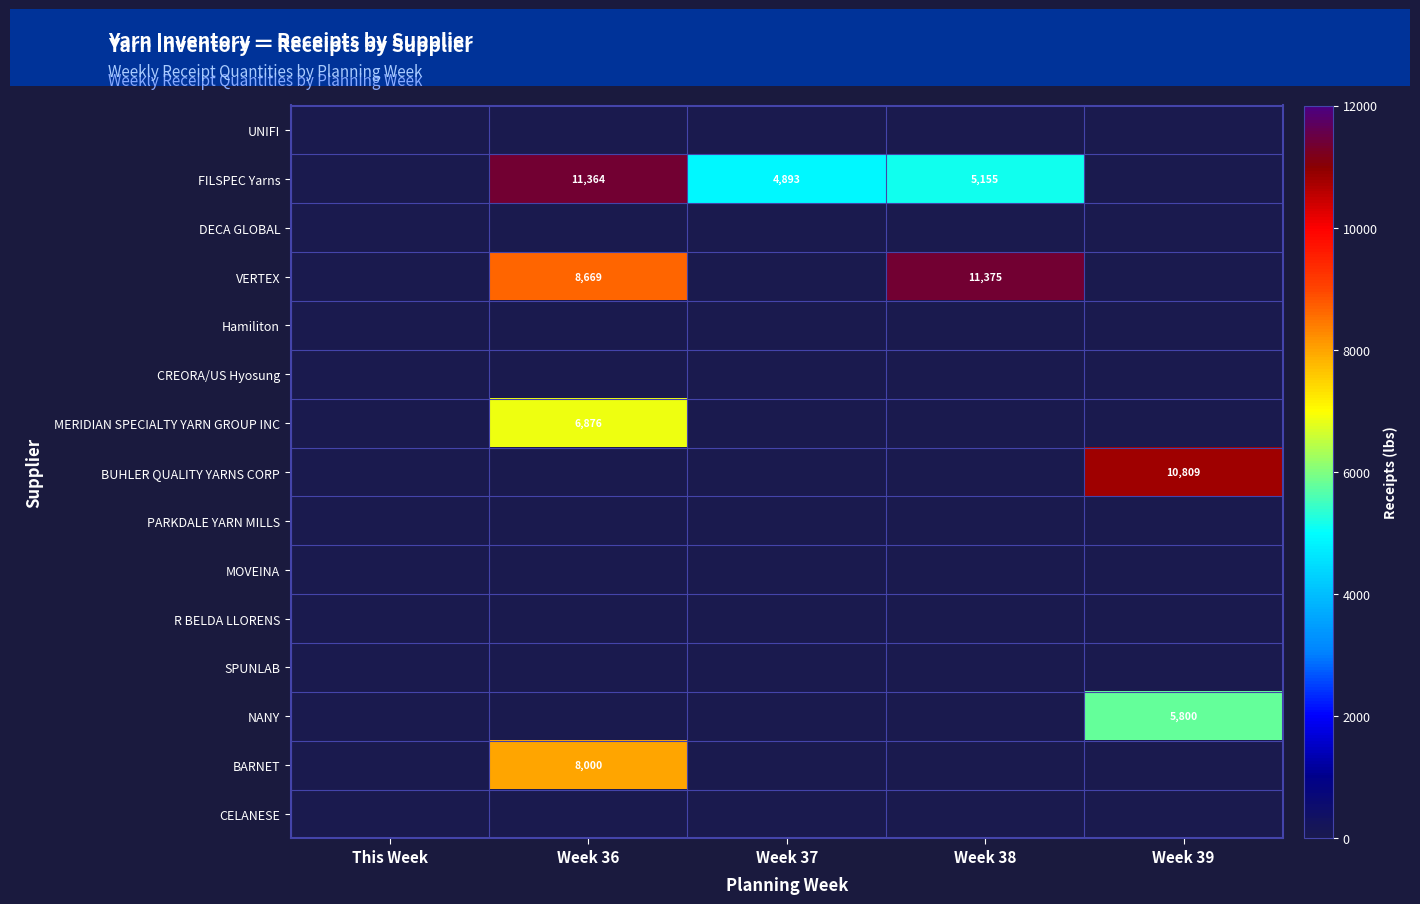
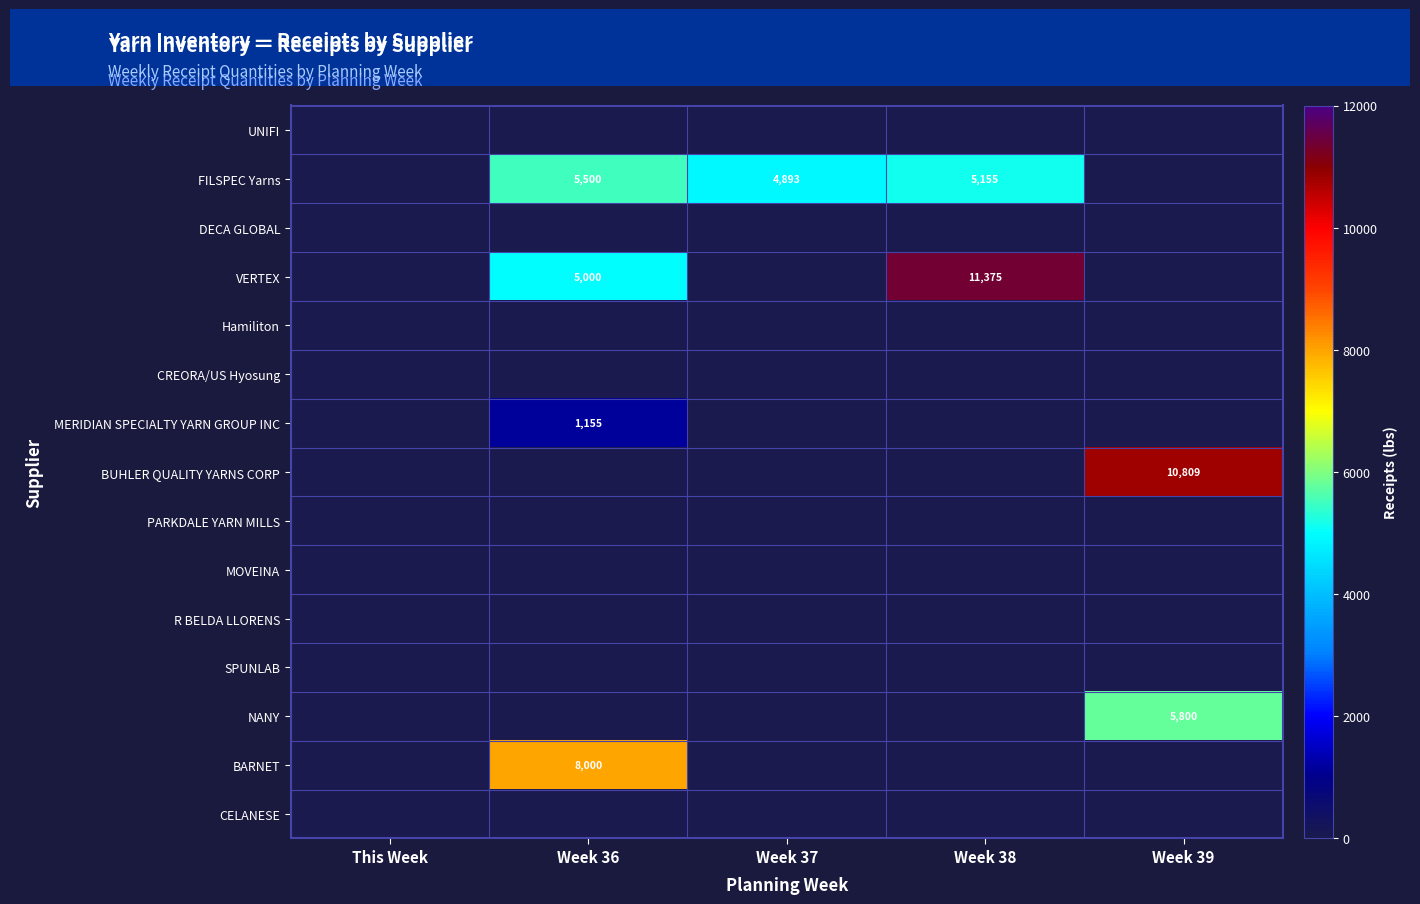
  {
    "FILSPEC Yarns": {
-     "Week 36": "11,364",
+     "Week 36": "5,500",
      "Week 37": "4,893",
      "Week 38": "5,155"
    },
    "VERTEX": {
-     "Week 36": "8,669",
+     "Week 36": "5,000",
      "Week 38": "11,375"
    },
    "MERIDIAN SPECIALTY YARN GROUP INC": {
-     "Week 36": "6,876"
+     "Week 36": "1,155"
    },
    "BUHLER QUALITY YARNS CORP": {
      "Week 39": "10,809"
    },
    "NANY": {
      "Week 39": "5,800"
    },
    "BARNET": {
      "Week 36": "8,000"
    }
  }
